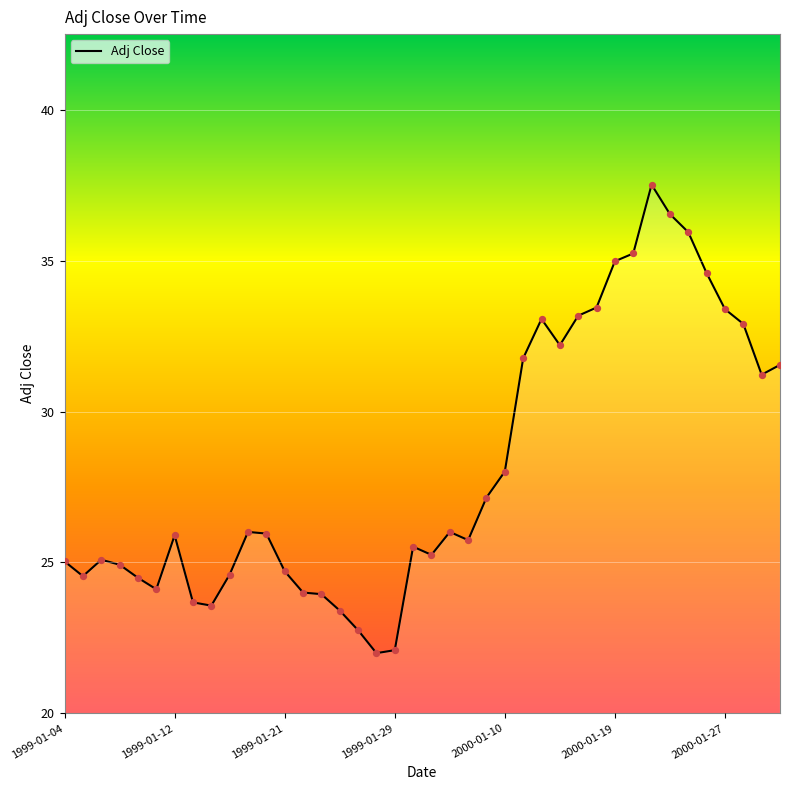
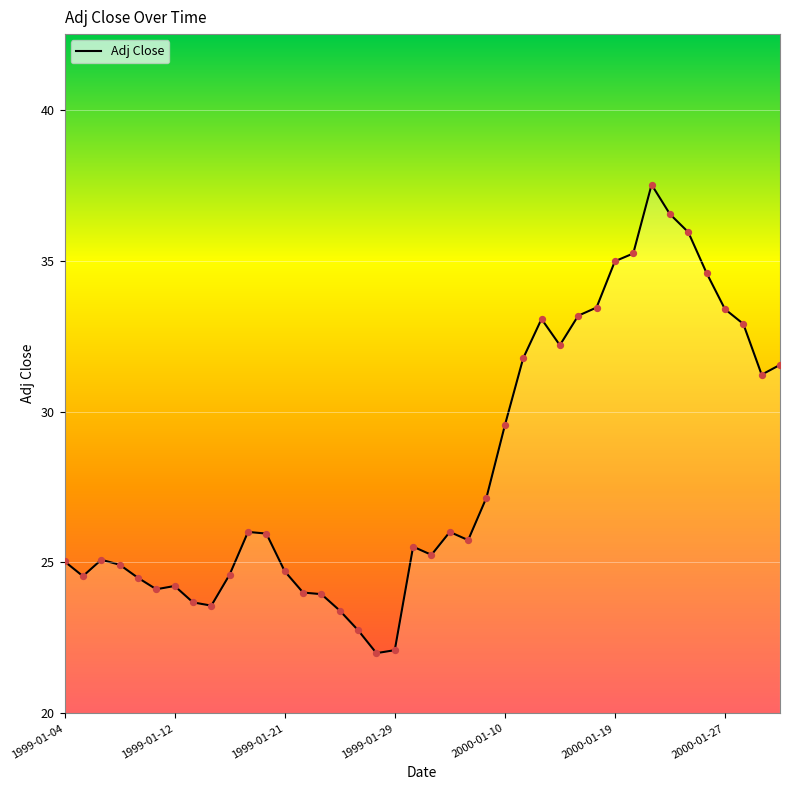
  {
    "1999-01-04": 25.0,
-   "1999-01-12": 25.9,
+   "1999-01-12": 24.2,
    "1999-01-21": 24.7,
    "1999-01-29": 22.1,
-   "2000-01-10": 28.0,
+   "2000-01-10": 29.5,
    "2000-01-19": 35.0,
    "2000-01-27": 33.4
  }
